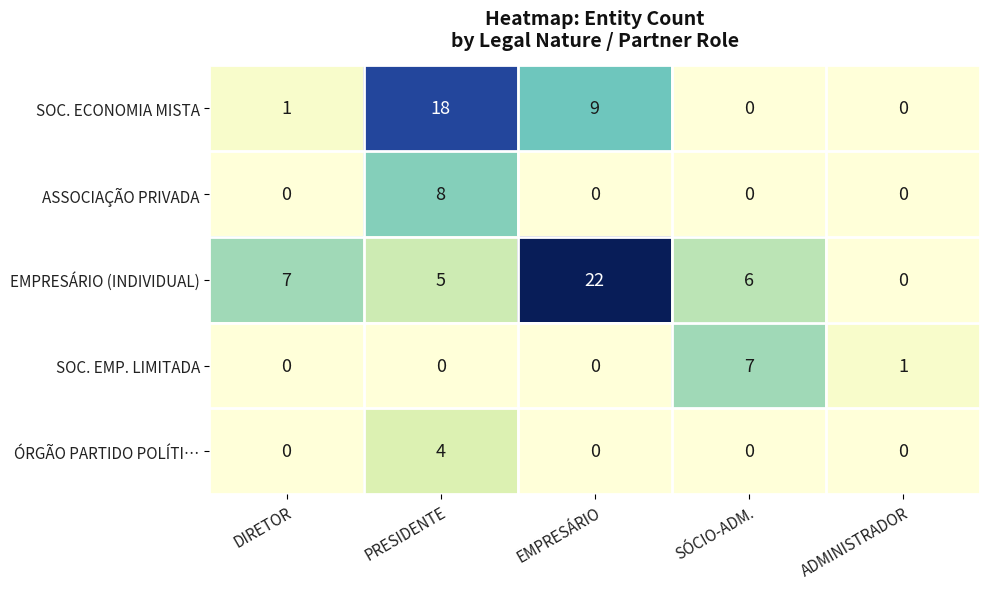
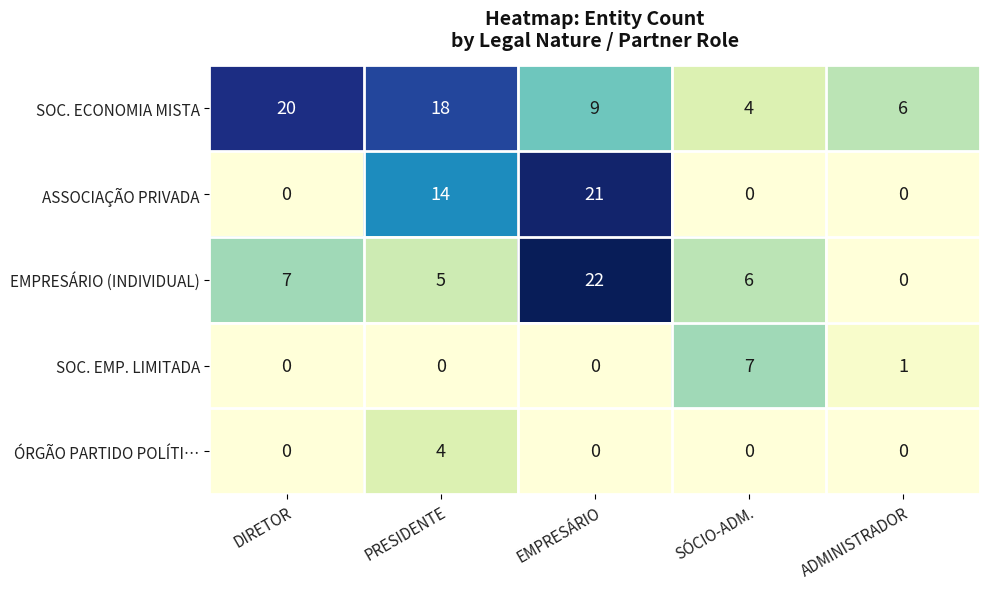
  {
    "SOC. ECONOMIA MISTA": {
-     "DIRETOR": 1,
+     "DIRETOR": 20,
      "PRESIDENTE": 18,
      "EMPRESÁRIO": 9,
-     "SÓCIO-ADM.": 0,
-     "ADMINISTRADOR": 0
+     "SÓCIO-ADM.": 4,
+     "ADMINISTRADOR": 6
    },
    "ASSOCIAÇÃO PRIVADA": {
      "DIRETOR": 0,
-     "PRESIDENTE": 8,
-     "EMPRESÁRIO": 0,
+     "PRESIDENTE": 14,
+     "EMPRESÁRIO": 21,
      "SÓCIO-ADM.": 0,
      "ADMINISTRADOR": 0
    },
    "EMPRESÁRIO (INDIVIDUAL)": {
      "DIRETOR": 7,
      "PRESIDENTE": 5,
      "EMPRESÁRIO": 22,
      "SÓCIO-ADM.": 6,
      "ADMINISTRADOR": 0
    },
    "SOC. EMP. LIMITADA": {
      "DIRETOR": 0,
      "PRESIDENTE": 0,
      "EMPRESÁRIO": 0,
      "SÓCIO-ADM.": 7,
      "ADMINISTRADOR": 1
    },
    "ÓRGÃO PARTIDO POLÍTI…": {
      "DIRETOR": 0,
      "PRESIDENTE": 4,
      "EMPRESÁRIO": 0,
      "SÓCIO-ADM.": 0,
      "ADMINISTRADOR": 0
    }
  }
